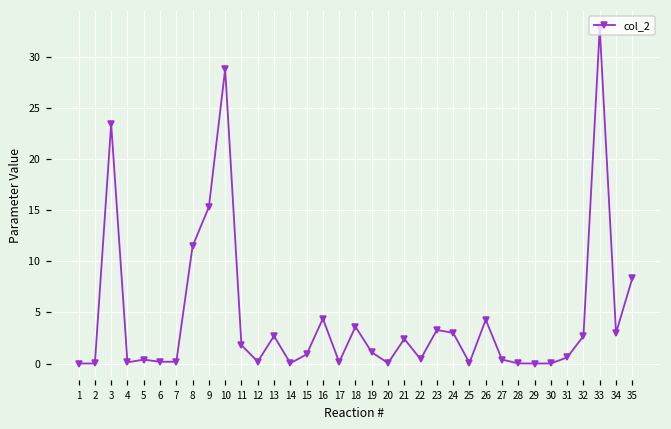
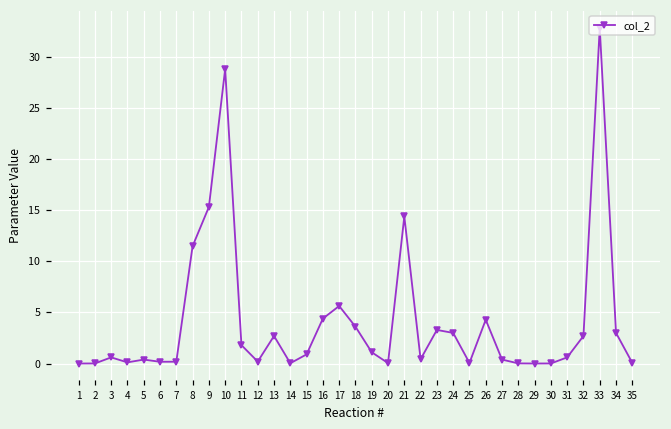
  {
    "1": 0,
    "2": 0,
-   "3": 24,
+   "3": 1,
    "4": 0,
    "5": 0,
    "6": 0,
    "7": 0,
    "8": 12,
    "9": 15,
    "10": 29,
    "11": 2,
    "12": 0,
    "13": 3,
    "14": 0,
    "15": 1,
    "16": 4,
-   "17": 0,
+   "17": 6,
    "18": 4,
    "19": 1,
    "20": 0,
-   "21": 2,
+   "21": 14,
    "22": 0,
    "23": 3,
    "24": 3,
    "25": 0,
    "26": 4,
    "27": 0,
    "28": 0,
    "29": 0,
    "30": 0,
    "31": 1,
    "32": 3,
    "34": 3,
-   "35": 8
+   "35": 0
  }
